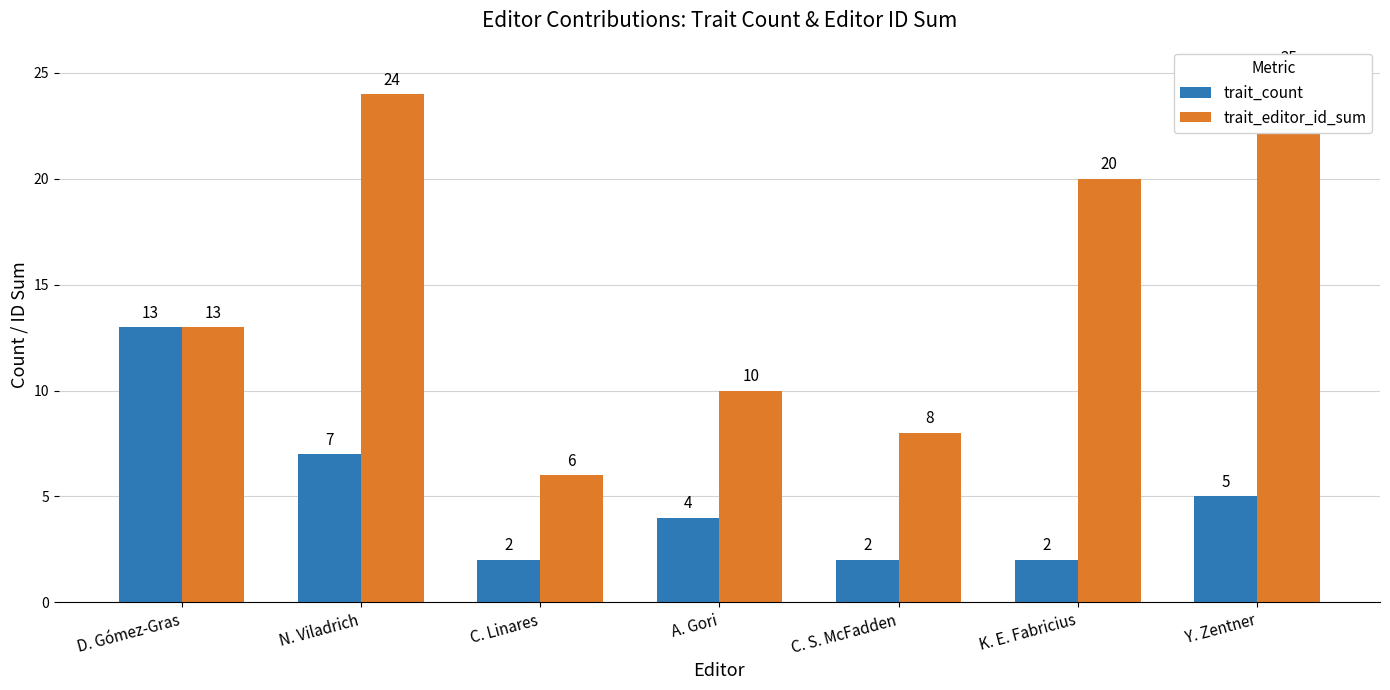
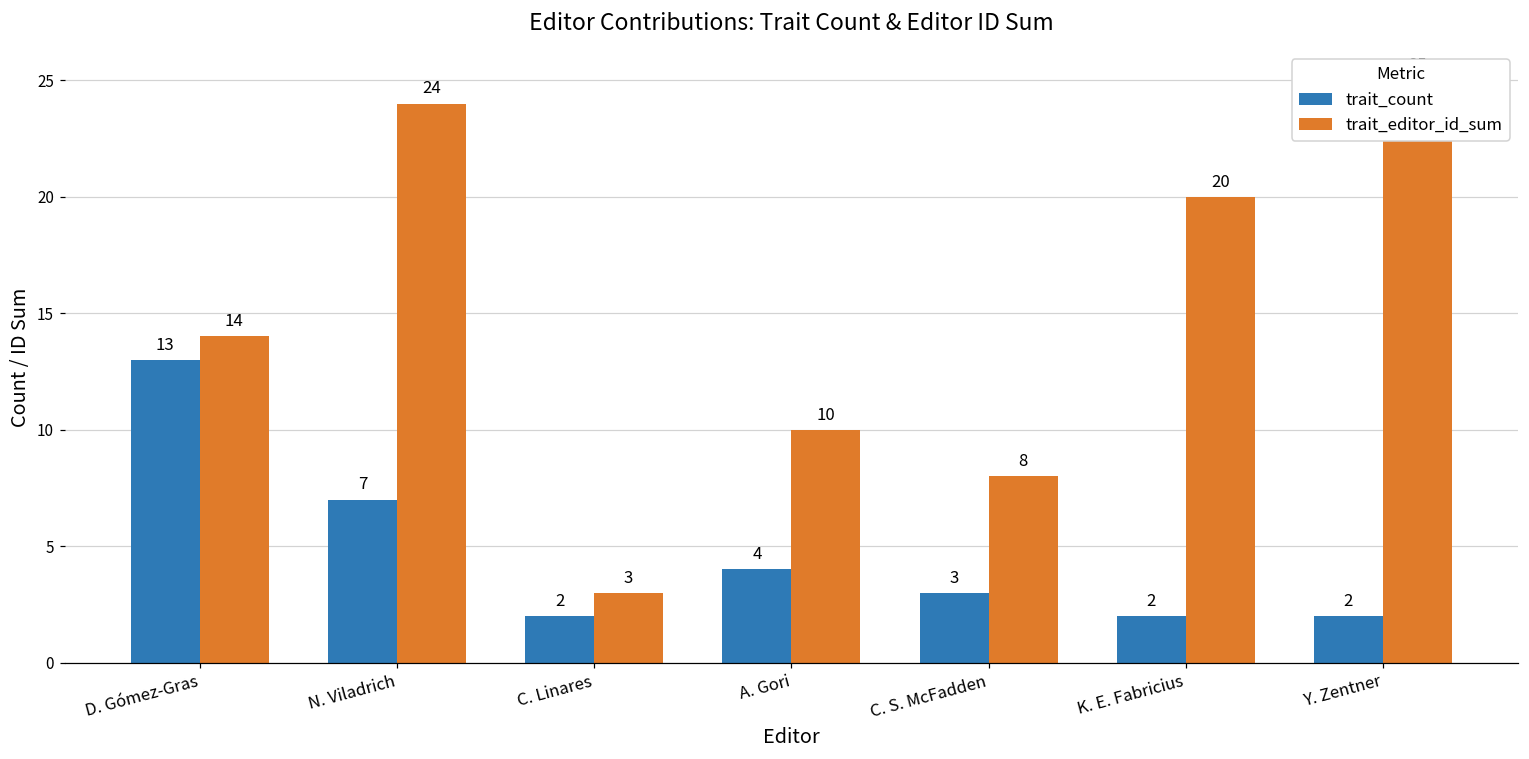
  {
    "trait_count": {
      "D. Gómez-Gras": 13,
      "N. Viladrich": 7,
      "C. Linares": 2,
      "A. Gori": 4,
-     "C. S. McFadden": 2,
+     "C. S. McFadden": 3,
      "K. E. Fabricius": 2,
-     "Y. Zentner": 5
+     "Y. Zentner": 2
    },
    "trait_editor_id_sum": {
-     "D. Gómez-Gras": 13,
+     "D. Gómez-Gras": 14,
      "N. Viladrich": 24,
-     "C. Linares": 6,
+     "C. Linares": 3,
      "A. Gori": 10,
      "C. S. McFadden": 8,
      "K. E. Fabricius": 20
    }
  }
